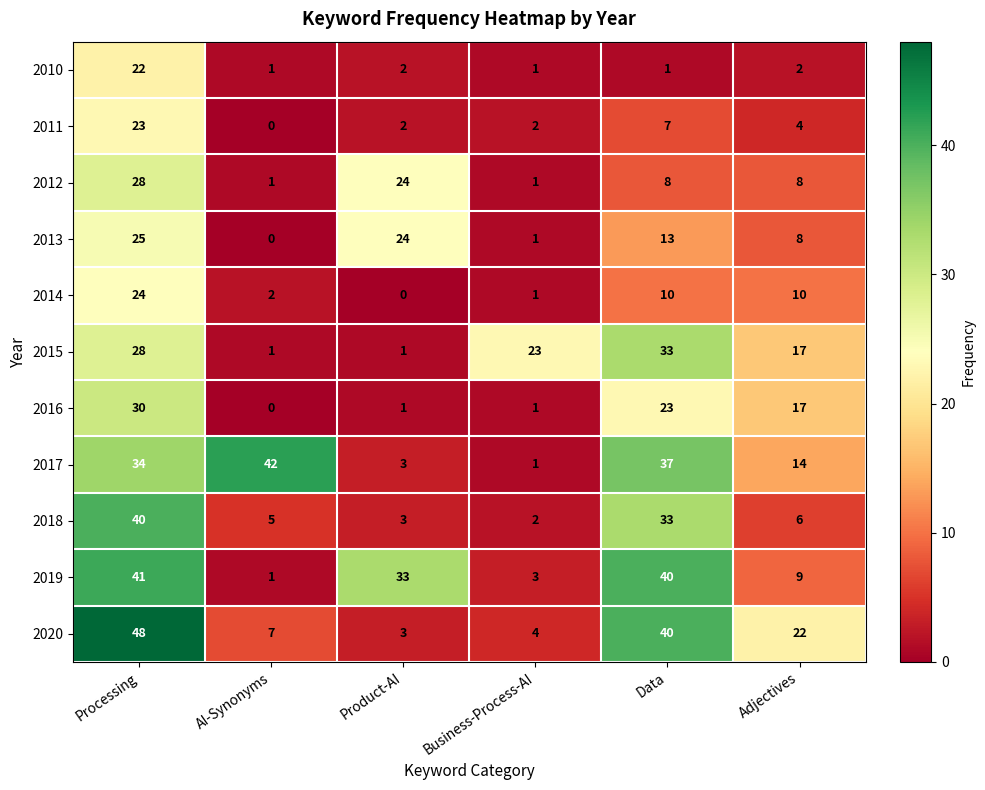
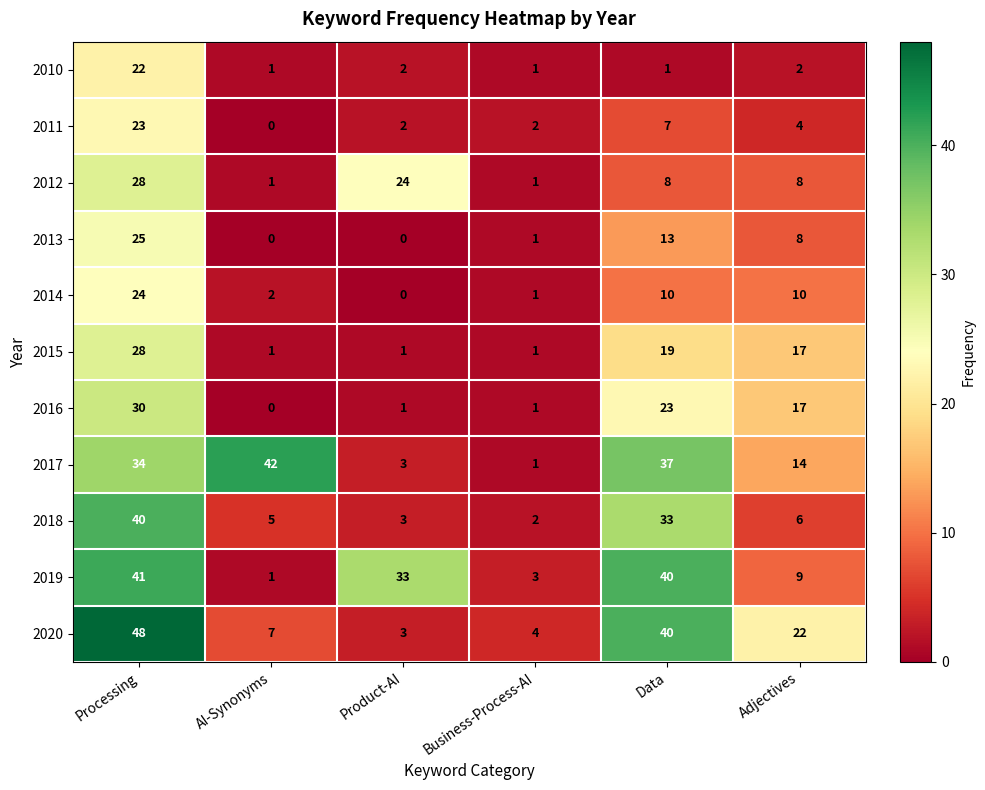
  {
    "2010": {
      "Processing": 22,
      "AI-Synonyms": 1,
      "Product-AI": 2,
      "Business-Process-AI": 1,
      "Data": 1,
      "Adjectives": 2
    },
    "2011": {
      "Processing": 23,
      "AI-Synonyms": 0,
      "Product-AI": 2,
      "Business-Process-AI": 2,
      "Data": 7,
      "Adjectives": 4
    },
    "2012": {
      "Processing": 28,
      "AI-Synonyms": 1,
      "Product-AI": 24,
      "Business-Process-AI": 1,
      "Data": 8,
      "Adjectives": 8
    },
    "2013": {
      "Processing": 25,
      "AI-Synonyms": 0,
-     "Product-AI": 24,
+     "Product-AI": 0,
      "Business-Process-AI": 1,
      "Data": 13,
      "Adjectives": 8
    },
    "2014": {
      "Processing": 24,
      "AI-Synonyms": 2,
      "Product-AI": 0,
      "Business-Process-AI": 1,
      "Data": 10,
      "Adjectives": 10
    },
    "2015": {
      "Processing": 28,
      "AI-Synonyms": 1,
      "Product-AI": 1,
-     "Business-Process-AI": 23,
-     "Data": 33,
+     "Business-Process-AI": 1,
+     "Data": 19,
      "Adjectives": 17
    },
    "2016": {
      "Processing": 30,
      "AI-Synonyms": 0,
      "Product-AI": 1,
      "Business-Process-AI": 1,
      "Data": 23,
      "Adjectives": 17
    },
    "2017": {
      "Processing": 34,
      "AI-Synonyms": 42,
      "Product-AI": 3,
      "Business-Process-AI": 1,
      "Data": 37,
      "Adjectives": 14
    },
    "2018": {
      "Processing": 40,
      "AI-Synonyms": 5,
      "Product-AI": 3,
      "Business-Process-AI": 2,
      "Data": 33,
      "Adjectives": 6
    },
    "2019": {
      "Processing": 41,
      "AI-Synonyms": 1,
      "Product-AI": 33,
      "Business-Process-AI": 3,
      "Data": 40,
      "Adjectives": 9
    },
    "2020": {
      "Processing": 48,
      "AI-Synonyms": 7,
      "Product-AI": 3,
      "Business-Process-AI": 4,
      "Data": 40,
      "Adjectives": 22
    }
  }
